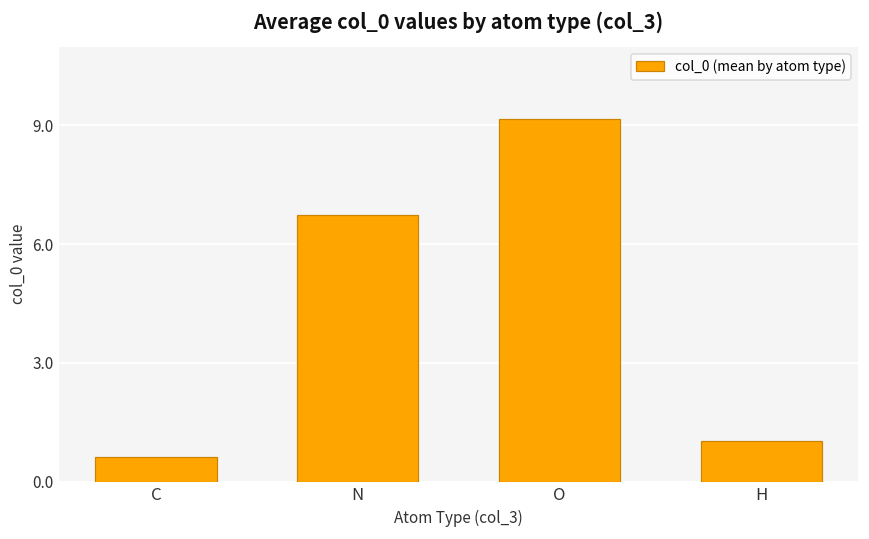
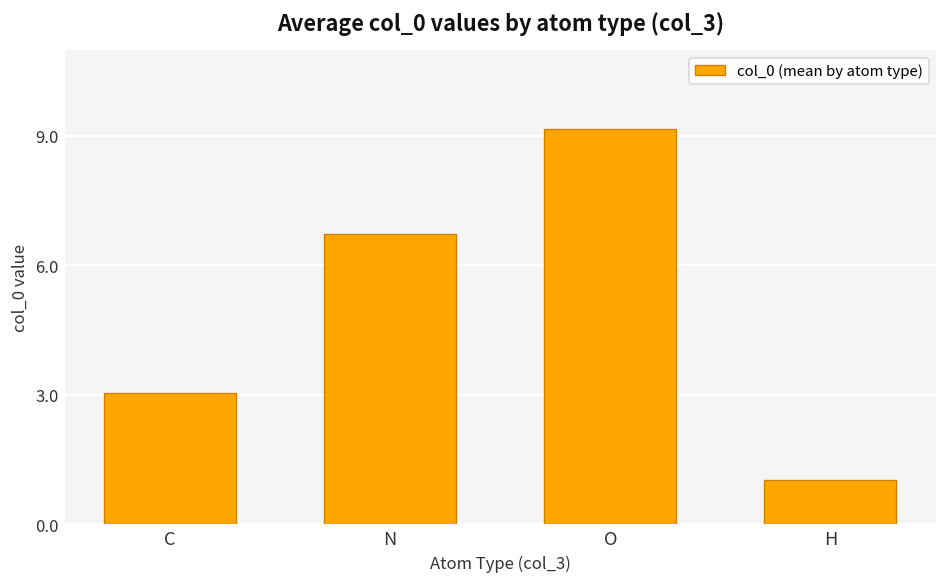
  {
-   "C": 0.6,
+   "C": 3.0,
    "N": 6.7,
    "O": 9.1,
    "H": 1.0
  }
